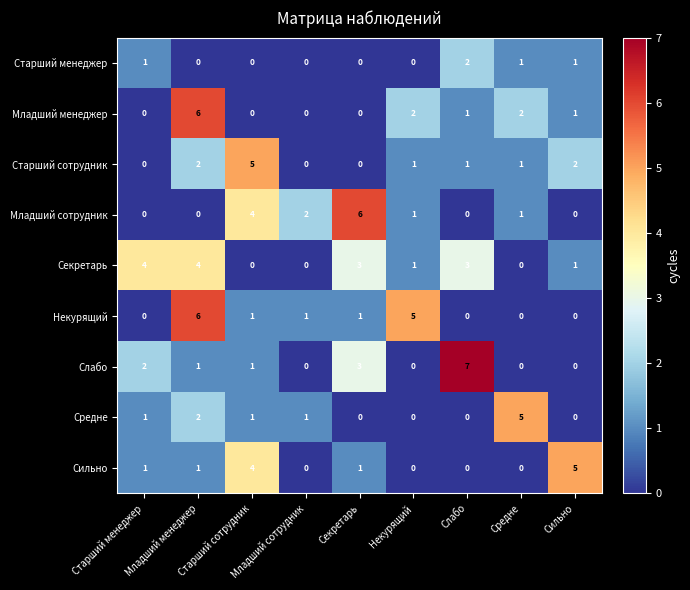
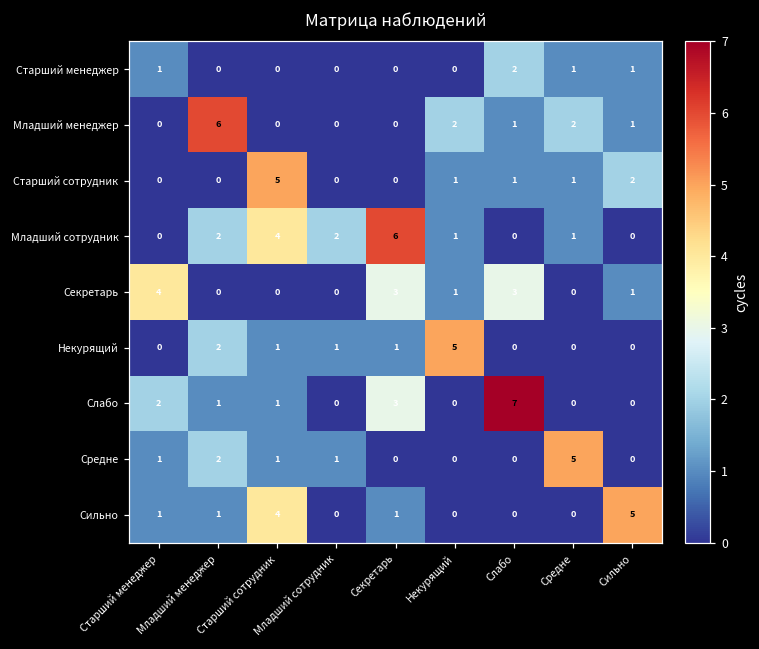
  {
    "Старший менеджер": {
      "Старший менеджер": 1,
      "Младший менеджер": 0,
      "Старший сотрудник": 0,
      "Младший сотрудник": 0,
      "Секретарь": 0,
      "Некурящий": 0,
      "Слабо": 2,
      "Средне": 1,
      "Сильно": 1
    },
    "Младший менеджер": {
      "Старший менеджер": 0,
      "Младший менеджер": 6,
      "Старший сотрудник": 0,
      "Младший сотрудник": 0,
      "Секретарь": 0,
      "Некурящий": 2,
      "Слабо": 1,
      "Средне": 2,
      "Сильно": 1
    },
    "Старший сотрудник": {
      "Старший менеджер": 0,
-     "Младший менеджер": 2,
+     "Младший менеджер": 0,
      "Старший сотрудник": 5,
      "Младший сотрудник": 0,
      "Секретарь": 0,
      "Некурящий": 1,
      "Слабо": 1,
      "Средне": 1,
      "Сильно": 2
    },
    "Младший сотрудник": {
      "Старший менеджер": 0,
-     "Младший менеджер": 0,
+     "Младший менеджер": 2,
      "Старший сотрудник": 4,
      "Младший сотрудник": 2,
      "Секретарь": 6,
      "Некурящий": 1,
      "Слабо": 0,
      "Средне": 1,
      "Сильно": 0
    },
    "Секретарь": {
      "Старший менеджер": 4,
-     "Младший менеджер": 4,
+     "Младший менеджер": 0,
      "Старший сотрудник": 0,
      "Младший сотрудник": 0,
      "Некурящий": 1,
      "Средне": 0,
      "Сильно": 1
    },
    "Некурящий": {
      "Старший менеджер": 0,
-     "Младший менеджер": 6,
+     "Младший менеджер": 2,
      "Старший сотрудник": 1,
      "Младший сотрудник": 1,
      "Секретарь": 1,
      "Некурящий": 5,
      "Слабо": 0,
      "Средне": 0,
      "Сильно": 0
    },
    "Слабо": {
      "Старший менеджер": 2,
      "Младший менеджер": 1,
      "Старший сотрудник": 1,
      "Младший сотрудник": 0,
      "Некурящий": 0,
      "Слабо": 7,
      "Средне": 0,
      "Сильно": 0
    },
    "Средне": {
      "Старший менеджер": 1,
      "Младший менеджер": 2,
      "Старший сотрудник": 1,
      "Младший сотрудник": 1,
      "Секретарь": 0,
      "Некурящий": 0,
      "Слабо": 0,
      "Средне": 5,
      "Сильно": 0
    },
    "Сильно": {
      "Старший менеджер": 1,
      "Младший менеджер": 1,
      "Старший сотрудник": 4,
      "Младший сотрудник": 0,
      "Секретарь": 1,
      "Некурящий": 0,
      "Слабо": 0,
      "Средне": 0,
      "Сильно": 5
    }
  }
